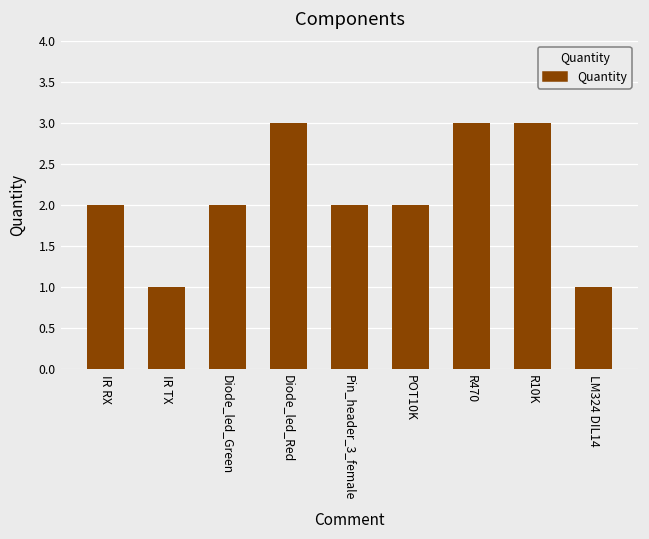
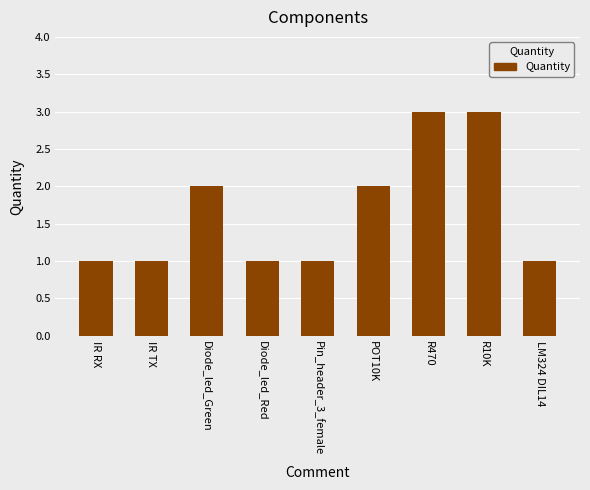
  {
-   "IR RX": 2,
+   "IR RX": 1,
    "IR TX": 1,
    "Diode_led_Green": 2,
-   "Diode_led_Red": 3,
-   "Pin_header_3_female": 2,
+   "Diode_led_Red": 1,
+   "Pin_header_3_female": 1,
    "POT10K": 2,
    "R470": 3,
    "R10K": 3,
    "LM324 DIL14": 1
  }
